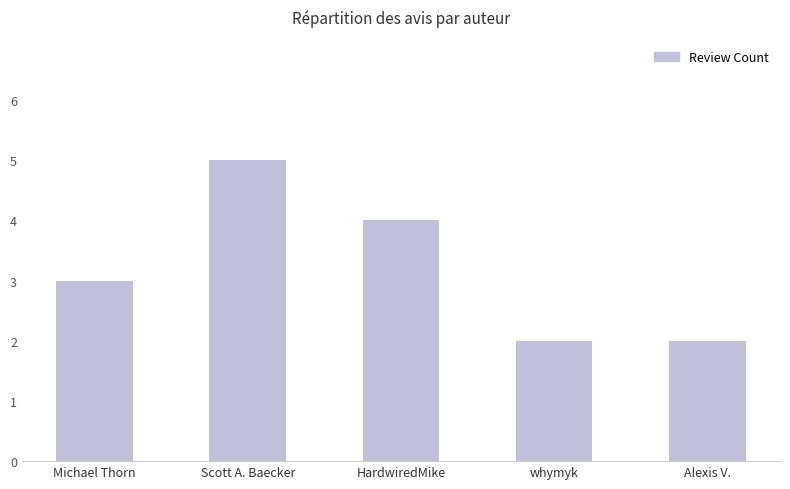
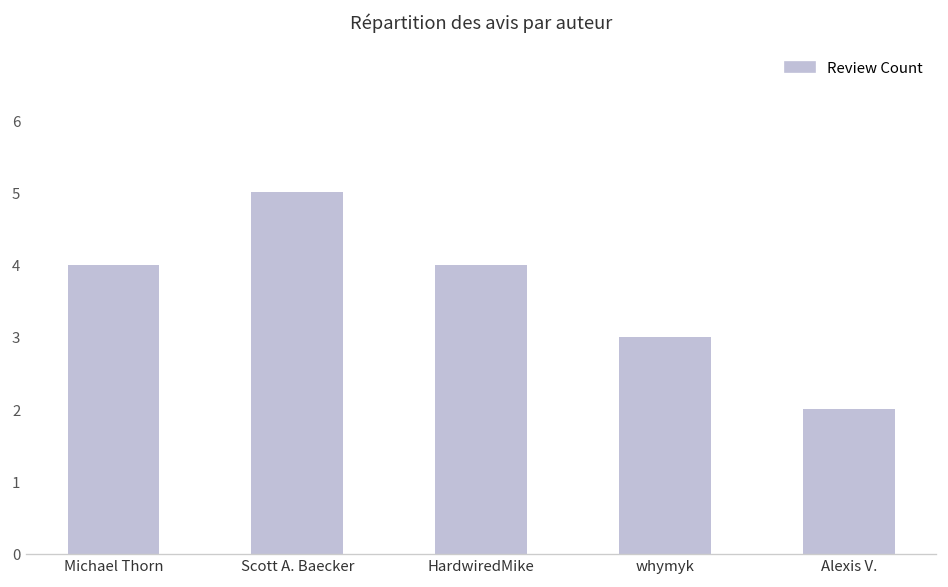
  {
-   "Michael Thorn": 3,
+   "Michael Thorn": 4,
    "Scott A. Baecker": 5,
    "HardwiredMike": 4,
-   "whymyk": 2,
+   "whymyk": 3,
    "Alexis V.": 2
  }
